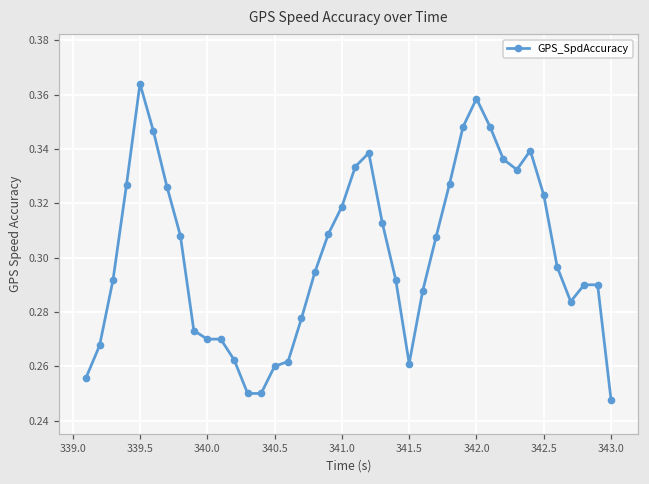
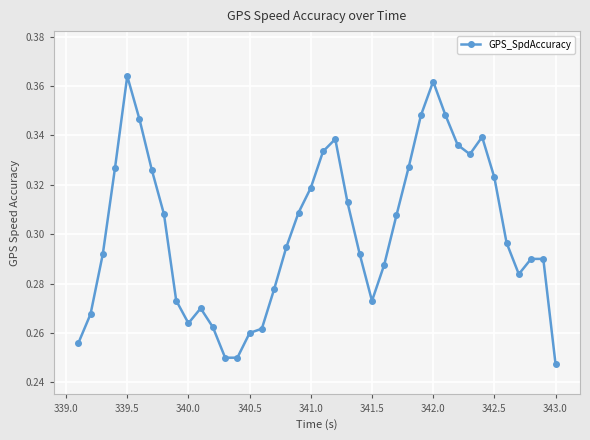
  {
    "339.5": 0.364,
-   "340.0": 0.270,
+   "340.0": 0.264,
    "340.5": 0.260,
    "341.0": 0.319,
-   "341.5": 0.261,
-   "342.0": 0.359,
+   "341.5": 0.273,
+   "342.0": 0.362,
    "342.5": 0.323,
    "343.0": 0.247
  }
